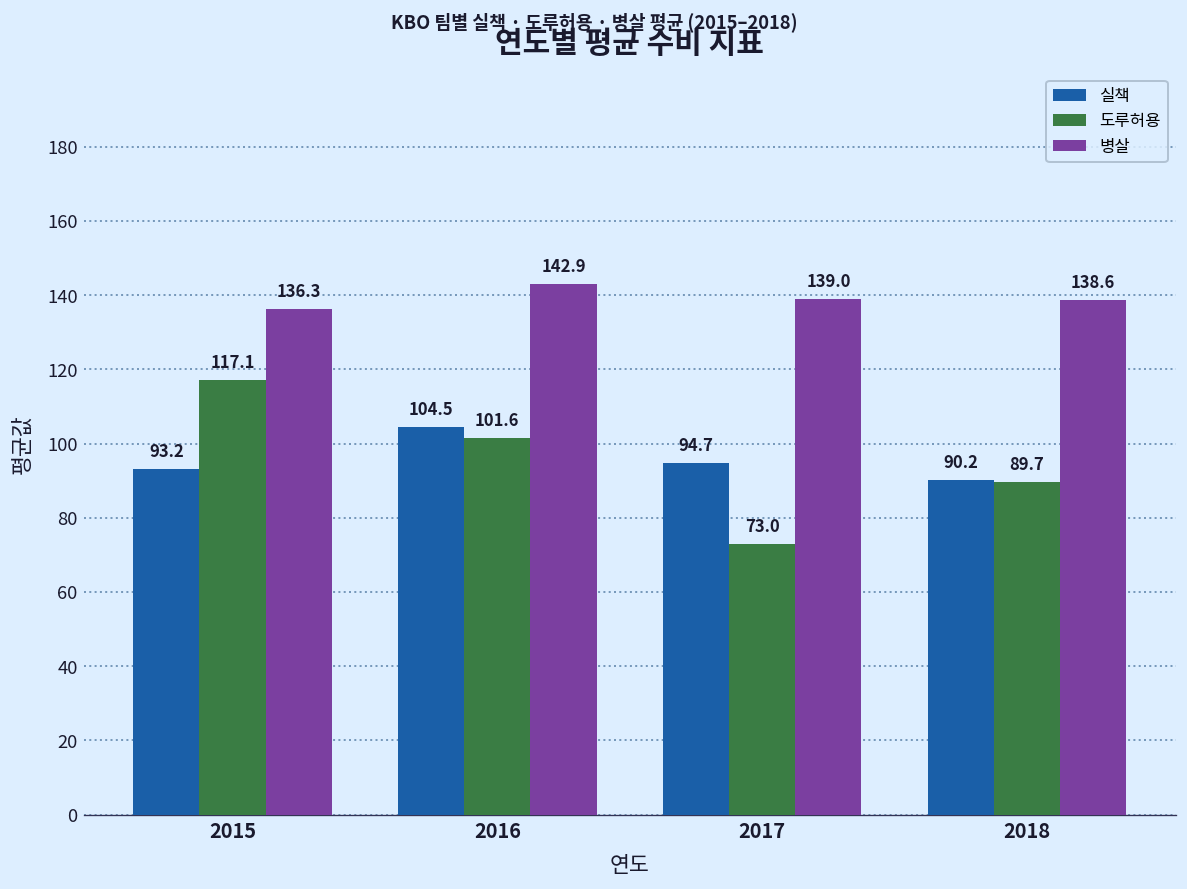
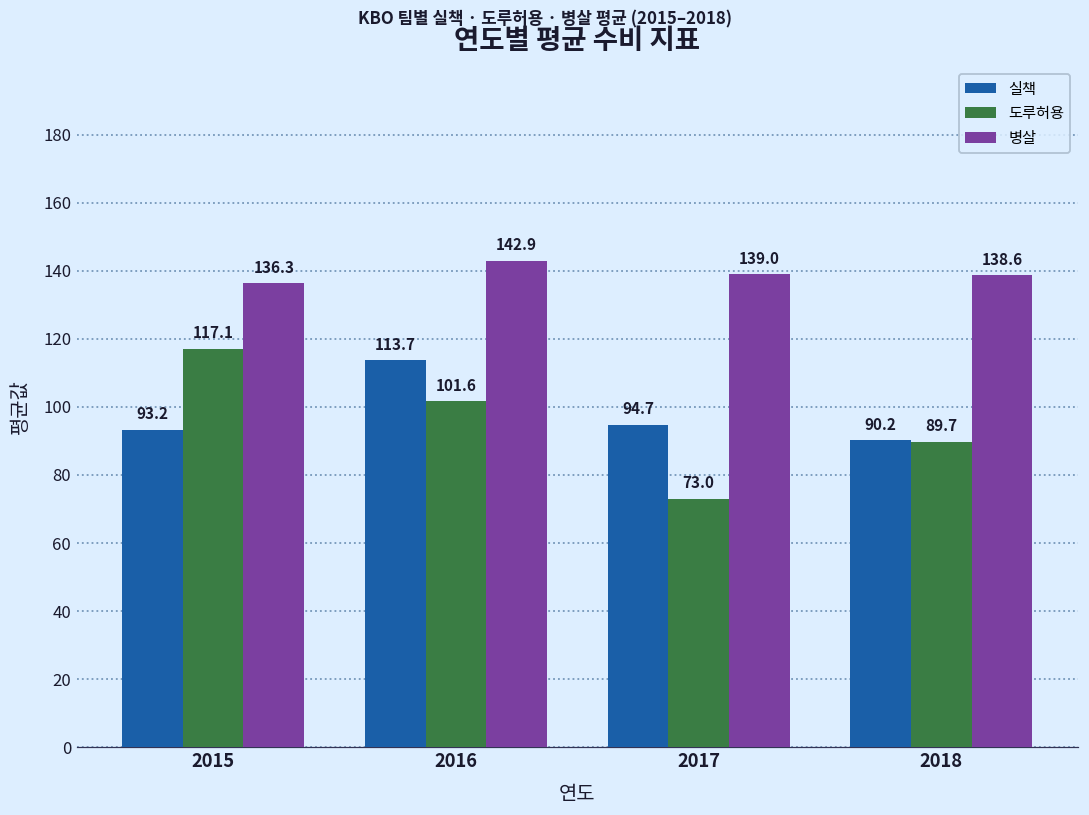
  {
    "실책": {
      "2015": 93.2,
-     "2016": 104.5,
+     "2016": 113.7,
      "2017": 94.7,
      "2018": 90.2
    },
    "도루허용": {
      "2015": 117.1,
      "2016": 101.6,
      "2017": 73.0,
      "2018": 89.7
    },
    "병살": {
      "2015": 136.3,
      "2016": 142.9,
      "2017": 139.0,
      "2018": 138.6
    }
  }
